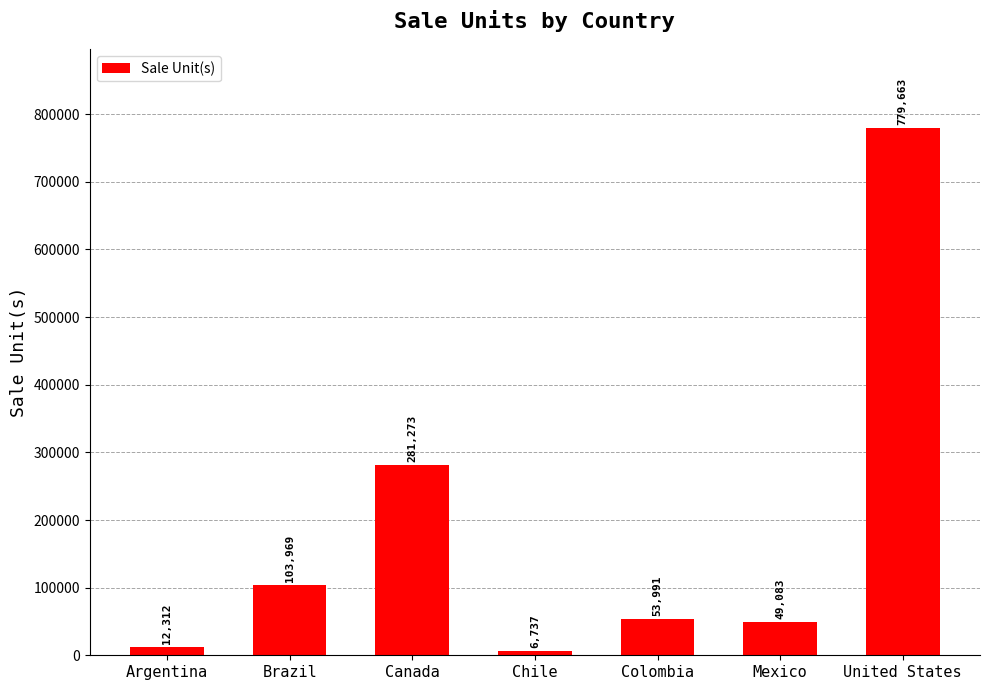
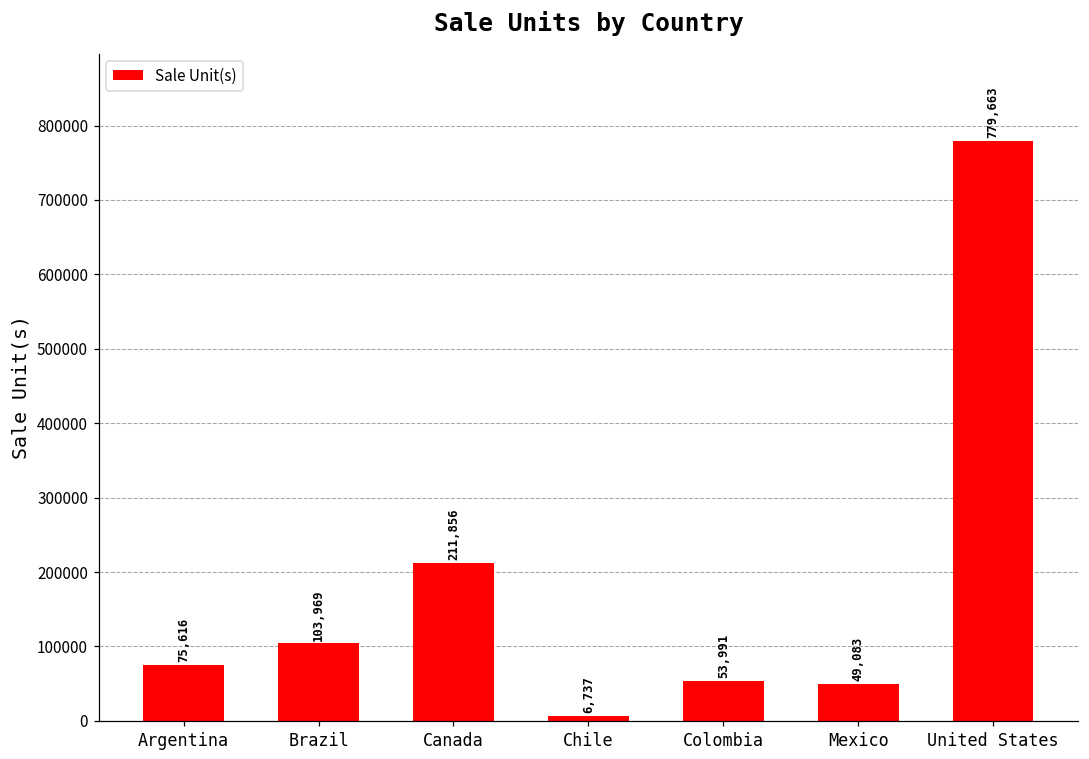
  {
-   "Argentina": "12,312",
+   "Argentina": "75,616",
    "Brazil": "103,969",
-   "Canada": "281,273",
+   "Canada": "211,856",
    "Chile": "6,737",
    "Colombia": "53,991",
    "Mexico": "49,083",
    "United States": "779,663"
  }
